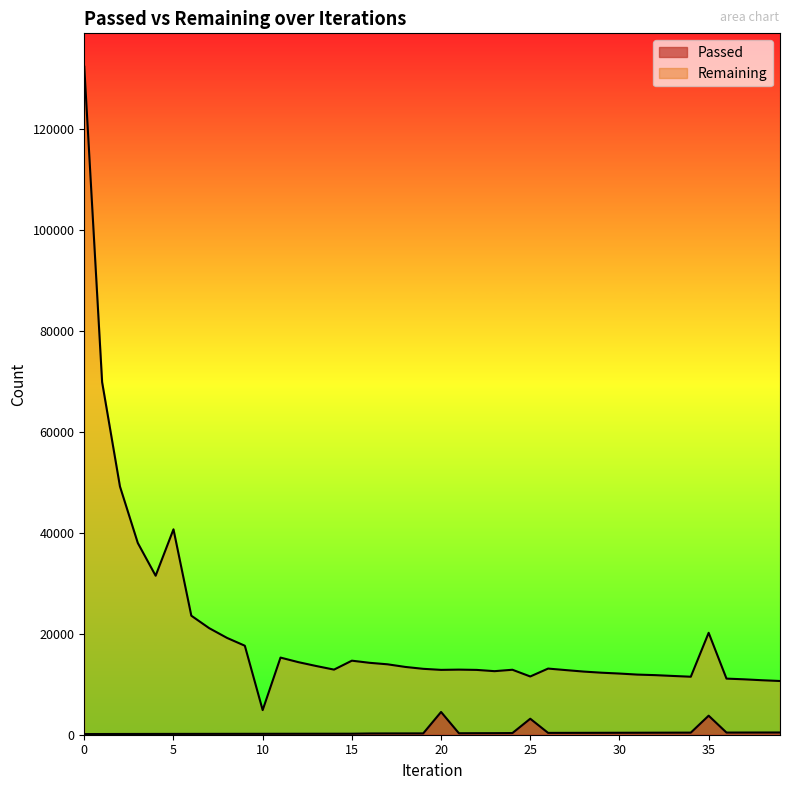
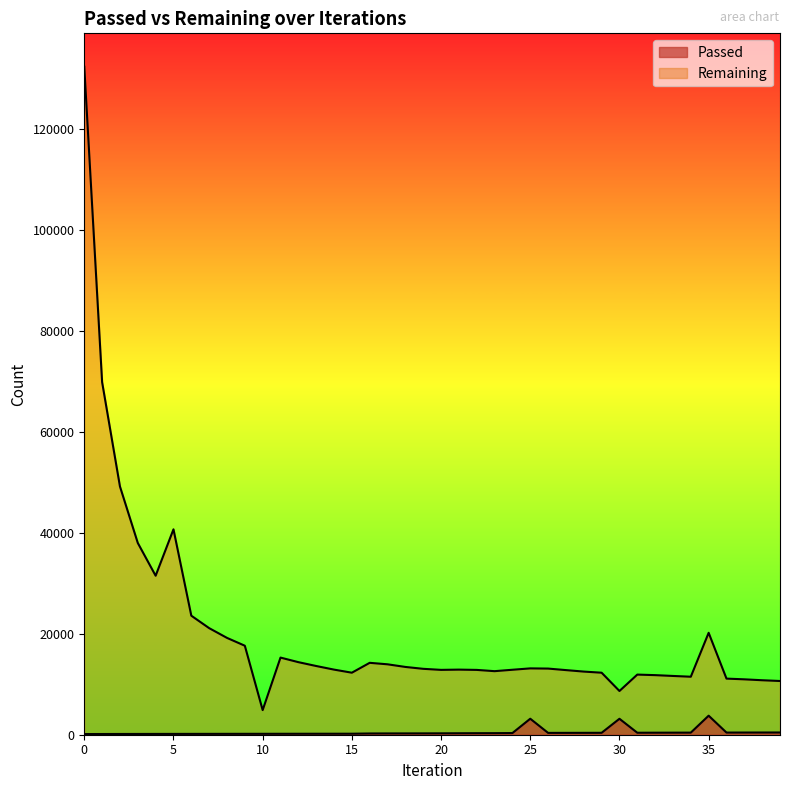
  {
    "Passed": {
      "0": 0,
      "5": 0,
      "10": 0,
      "15": 0,
-     "20": 5000,
+     "20": 0,
      "25": 3000,
-     "30": 0,
+     "30": 3000,
      "35": 4000
    },
    "Remaining": {
      "0": 132000,
      "5": 41000,
      "10": 5000,
-     "15": 15000,
+     "15": 12000,
      "20": 13000,
-     "25": 12000,
-     "30": 12000,
+     "25": 13000,
+     "30": 9000,
      "35": 20000
    }
  }
